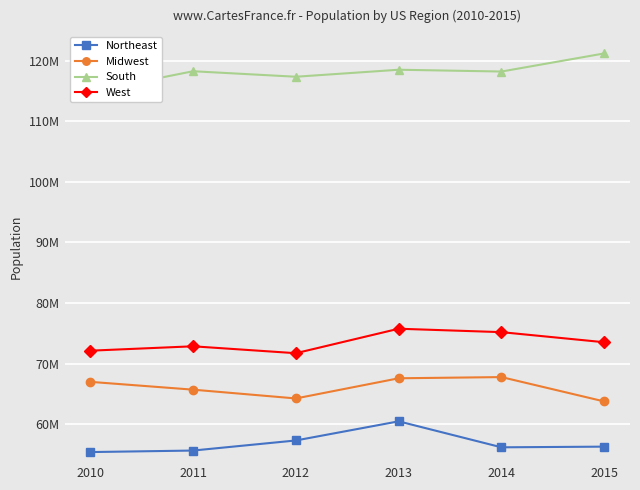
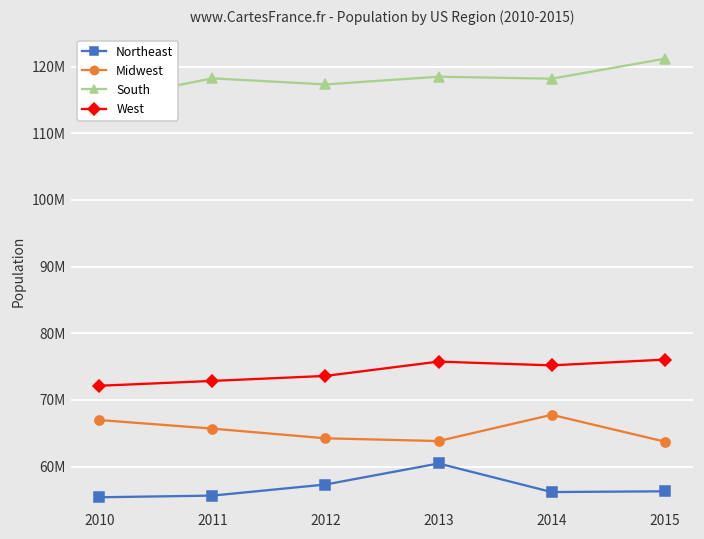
  {
    "Northeast": {
      "2010": 55000000,
      "2011": 56000000,
      "2012": 57000000,
      "2013": 60000000,
      "2014": 56000000,
      "2015": 56000000
    },
    "Midwest": {
      "2010": 67000000,
      "2011": 66000000,
      "2012": 64000000,
-     "2013": 68000000,
+     "2013": 64000000,
      "2014": 68000000,
      "2015": 64000000
    },
    "South": {
      "2011": 118000000,
      "2012": 117000000,
      "2013": 118000000,
      "2014": 118000000,
      "2015": 121000000
    },
    "West": {
      "2010": 72000000,
      "2011": 73000000,
-     "2012": 72000000,
+     "2012": 74000000,
      "2013": 76000000,
      "2014": 75000000,
-     "2015": 74000000
+     "2015": 76000000
    }
  }
